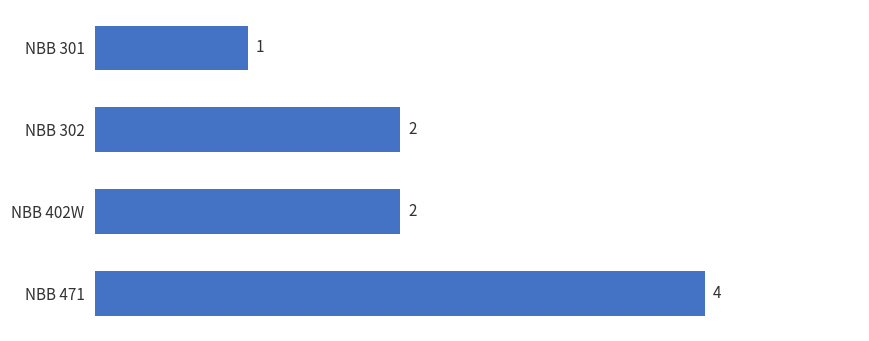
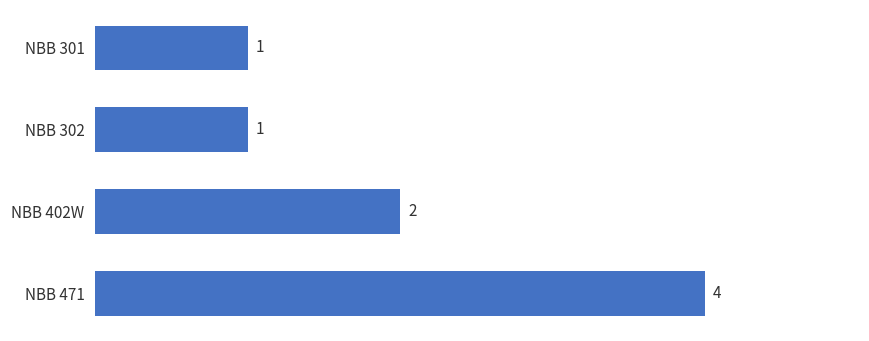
  {
    "NBB 301": 1,
-   "NBB 302": 2,
+   "NBB 302": 1,
    "NBB 402W": 2,
    "NBB 471": 4
  }
